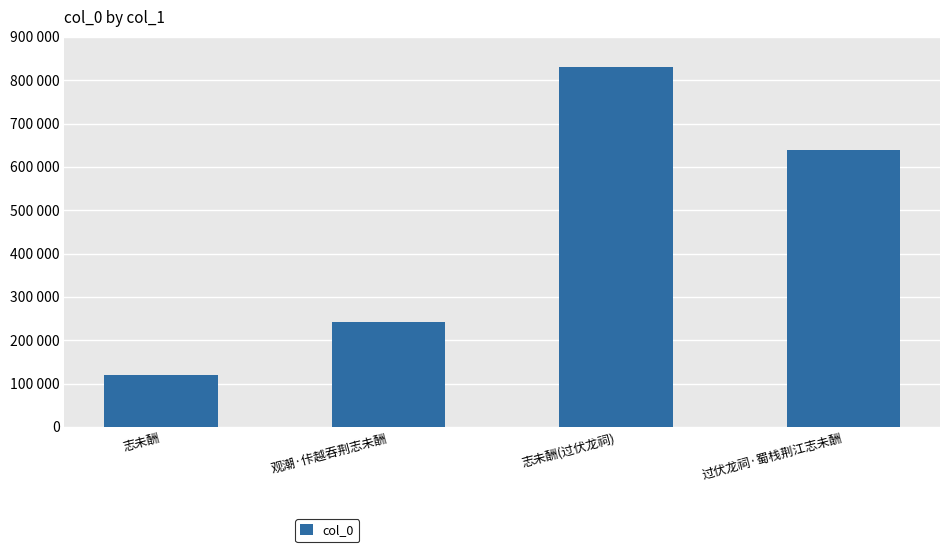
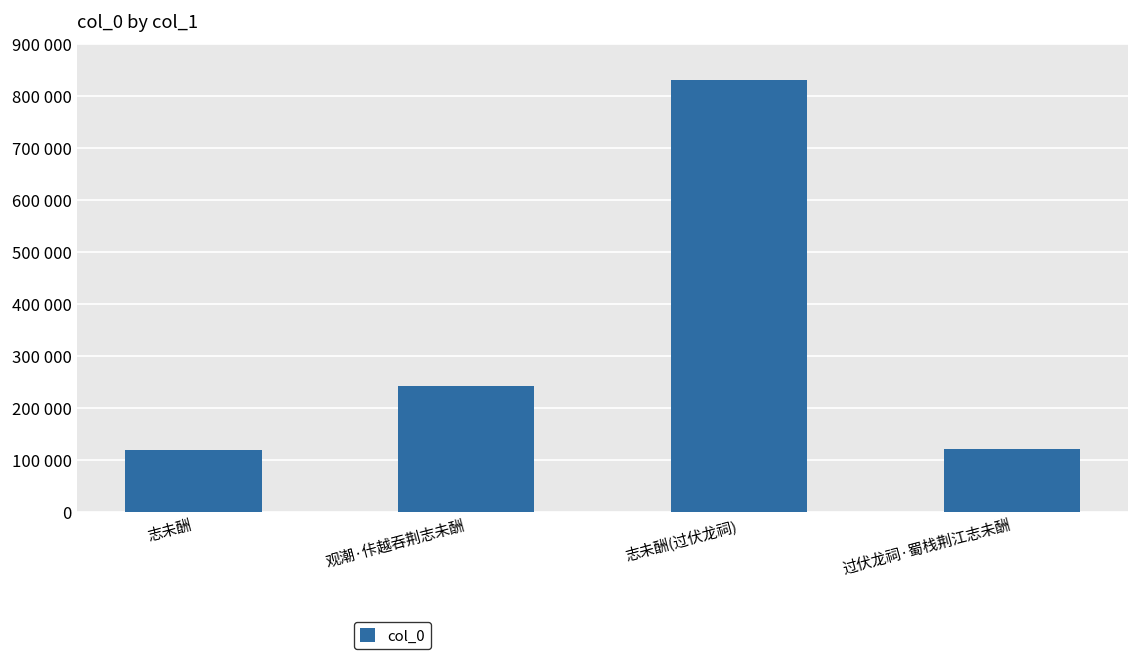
  {
    "志未酬": 120000,
    "观潮·佧越吞荆志未酬": 240000,
    "志未酬(过伏龙祠)": 830000,
-   "过伏龙祠·蜀栈荆江志未酬": 640000
+   "过伏龙祠·蜀栈荆江志未酬": 120000
  }
